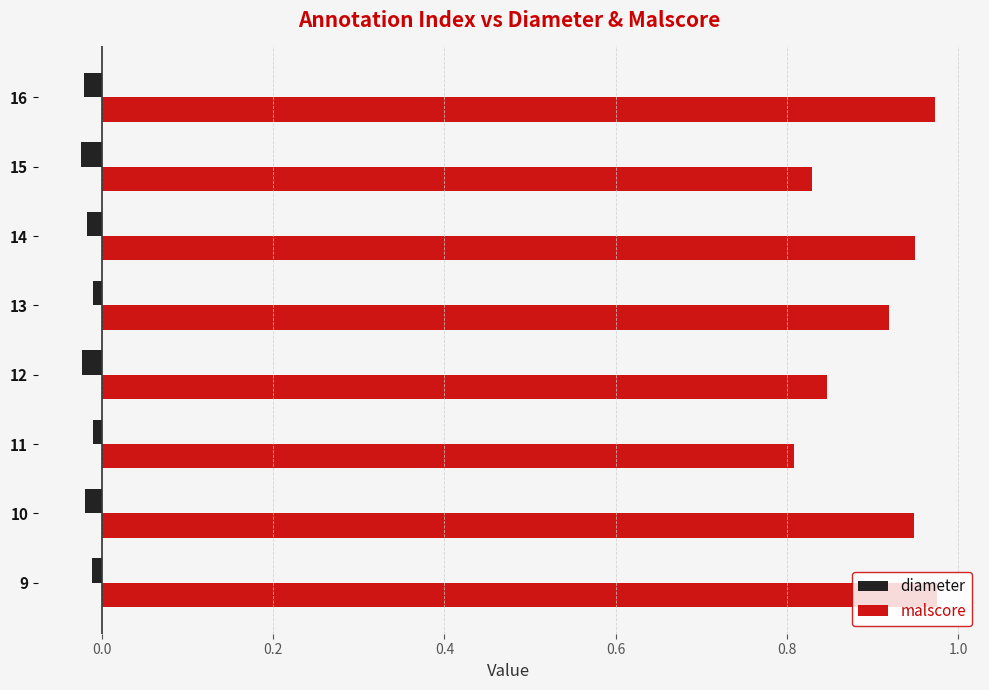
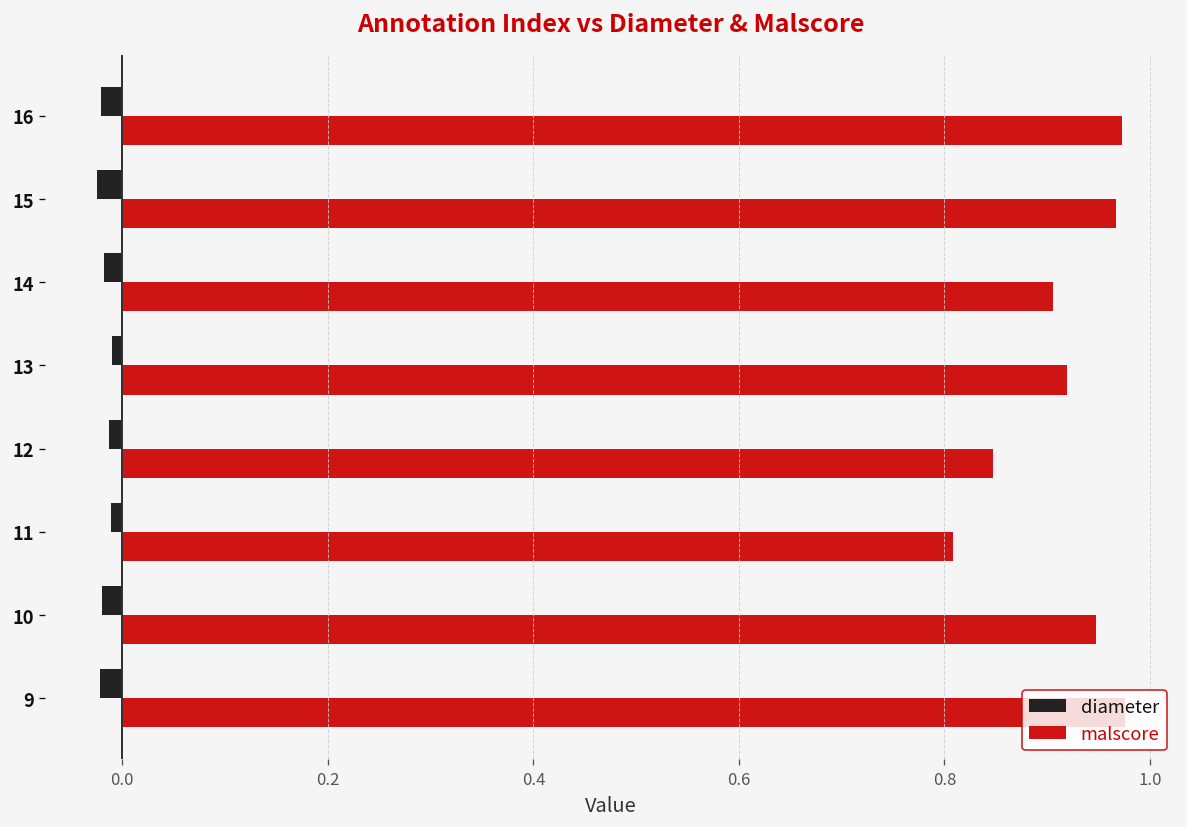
  {
    "diameter": {
      "16": -0.02,
      "15": -0.02,
      "14": -0.02,
      "13": -0.01,
-     "12": -0.02,
+     "12": -0.01,
      "11": -0.01,
      "10": -0.02,
-     "9": -0.01
+     "9": -0.02
    },
    "malscore": {
      "16": 0.97,
-     "15": 0.83,
-     "14": 0.95,
+     "15": 0.97,
+     "14": 0.91,
      "13": 0.92,
      "12": 0.85,
      "11": 0.81,
      "10": 0.95
    }
  }
